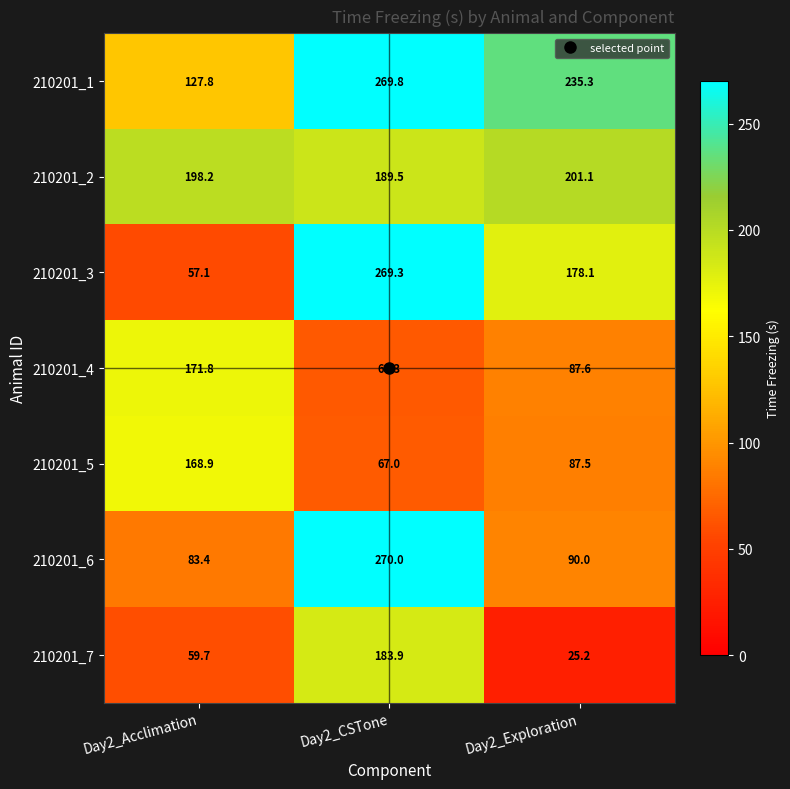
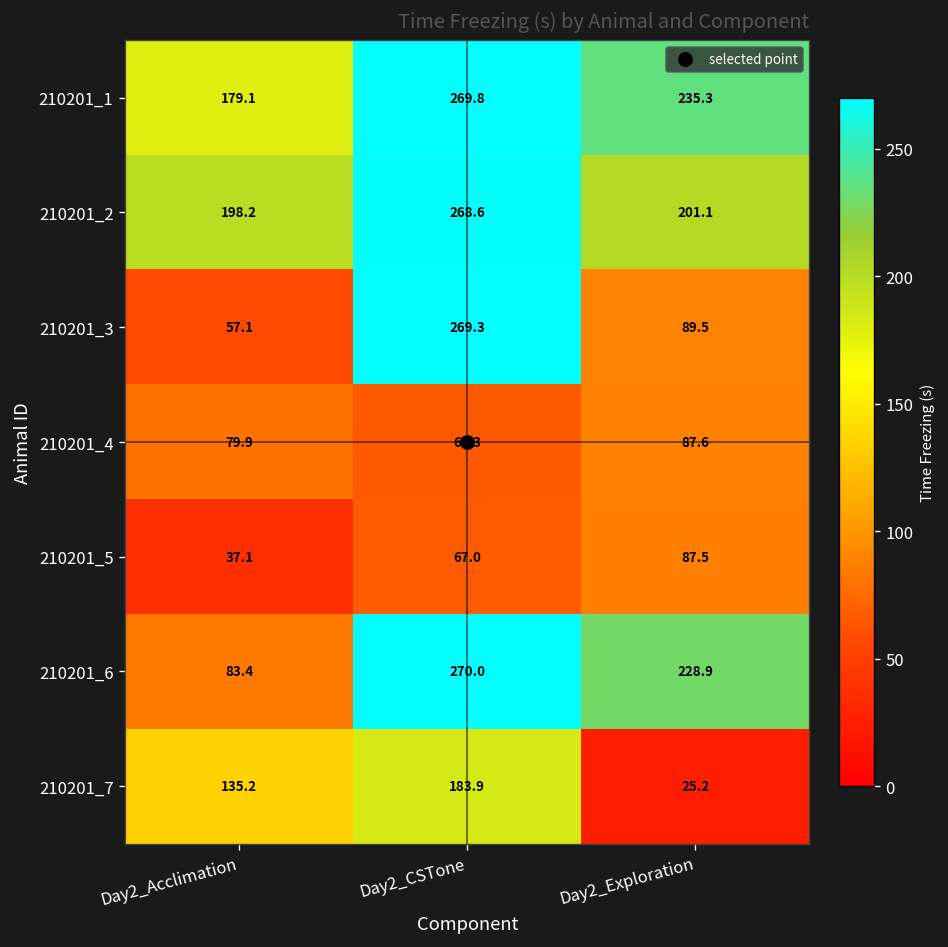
  {
    "210201_1": {
-     "Day2_Acclimation": 127.8,
+     "Day2_Acclimation": 179.1,
      "Day2_CSTone": 269.8,
      "Day2_Exploration": 235.3
    },
    "210201_2": {
      "Day2_Acclimation": 198.2,
-     "Day2_CSTone": 189.5,
+     "Day2_CSTone": 268.6,
      "Day2_Exploration": 201.1
    },
    "210201_3": {
      "Day2_Acclimation": 57.1,
      "Day2_CSTone": 269.3,
-     "Day2_Exploration": 178.1
+     "Day2_Exploration": 89.5
    },
    "210201_4": {
-     "Day2_Acclimation": 171.8,
+     "Day2_Acclimation": 79.9,
      "Day2_Exploration": 87.6
    },
    "210201_5": {
-     "Day2_Acclimation": 168.9,
+     "Day2_Acclimation": 37.1,
      "Day2_CSTone": 67.0,
      "Day2_Exploration": 87.5
    },
    "210201_6": {
      "Day2_Acclimation": 83.4,
      "Day2_CSTone": 270.0,
-     "Day2_Exploration": 90.0
+     "Day2_Exploration": 228.9
    },
    "210201_7": {
-     "Day2_Acclimation": 59.7,
+     "Day2_Acclimation": 135.2,
      "Day2_CSTone": 183.9,
      "Day2_Exploration": 25.2
    }
  }
